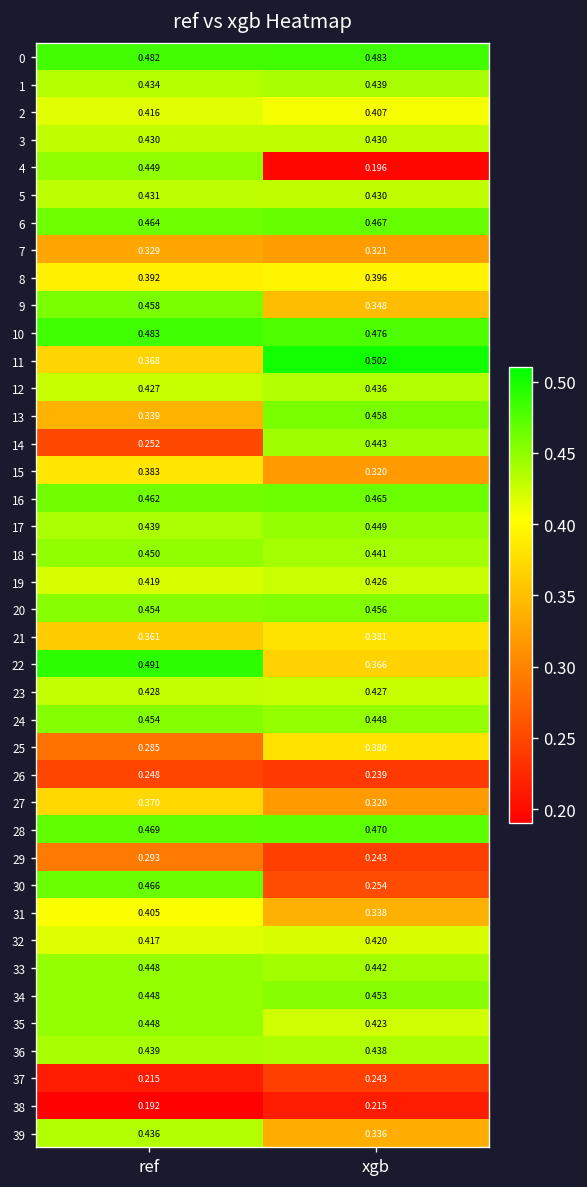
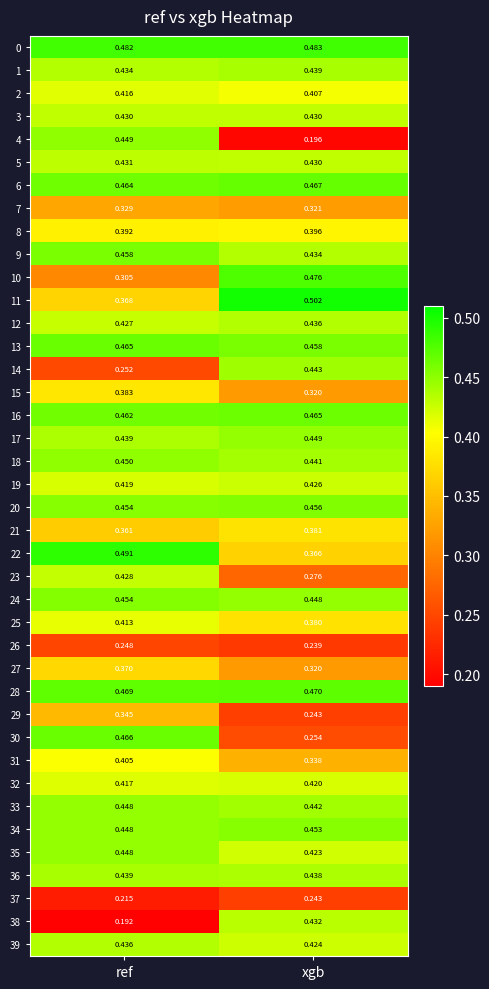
  {
    "0": {
      "ref": 0.482,
      "xgb": 0.483
    },
    "1": {
      "ref": 0.434,
      "xgb": 0.439
    },
    "2": {
      "ref": 0.416,
      "xgb": 0.407
    },
    "3": {
      "ref": 0.430,
      "xgb": 0.430
    },
    "4": {
      "ref": 0.449,
      "xgb": 0.196
    },
    "5": {
      "ref": 0.431,
      "xgb": 0.430
    },
    "6": {
      "ref": 0.464,
      "xgb": 0.467
    },
    "7": {
      "ref": 0.329,
      "xgb": 0.321
    },
    "8": {
      "ref": 0.392,
      "xgb": 0.396
    },
    "9": {
      "ref": 0.458,
-     "xgb": 0.348
+     "xgb": 0.434
    },
    "10": {
-     "ref": 0.483,
+     "ref": 0.305,
      "xgb": 0.476
    },
    "11": {
      "ref": 0.368,
      "xgb": 0.502
    },
    "12": {
      "ref": 0.427,
      "xgb": 0.436
    },
    "13": {
-     "ref": 0.339,
+     "ref": 0.465,
      "xgb": 0.458
    },
    "14": {
      "ref": 0.252,
      "xgb": 0.443
    },
    "15": {
      "ref": 0.383,
      "xgb": 0.320
    },
    "16": {
      "ref": 0.462,
      "xgb": 0.465
    },
    "17": {
      "ref": 0.439,
      "xgb": 0.449
    },
    "18": {
      "ref": 0.450,
      "xgb": 0.441
    },
    "19": {
      "ref": 0.419,
      "xgb": 0.426
    },
    "20": {
      "ref": 0.454,
      "xgb": 0.456
    },
    "21": {
      "ref": 0.361,
      "xgb": 0.381
    },
    "22": {
      "ref": 0.491,
      "xgb": 0.366
    },
    "23": {
      "ref": 0.428,
-     "xgb": 0.427
+     "xgb": 0.276
    },
    "24": {
      "ref": 0.454,
      "xgb": 0.448
    },
    "25": {
-     "ref": 0.285,
+     "ref": 0.413,
      "xgb": 0.380
    },
    "26": {
      "ref": 0.248,
      "xgb": 0.239
    },
    "27": {
      "ref": 0.370,
      "xgb": 0.320
    },
    "28": {
      "ref": 0.469,
      "xgb": 0.470
    },
    "29": {
-     "ref": 0.293,
+     "ref": 0.345,
      "xgb": 0.243
    },
    "30": {
      "ref": 0.466,
      "xgb": 0.254
    },
    "31": {
      "ref": 0.405,
      "xgb": 0.338
    },
    "32": {
      "ref": 0.417,
      "xgb": 0.420
    },
    "33": {
      "ref": 0.448,
      "xgb": 0.442
    },
    "34": {
      "ref": 0.448,
      "xgb": 0.453
    },
    "35": {
      "ref": 0.448,
      "xgb": 0.423
    },
    "36": {
      "ref": 0.439,
      "xgb": 0.438
    },
    "37": {
      "ref": 0.215,
      "xgb": 0.243
    },
    "38": {
      "ref": 0.192,
-     "xgb": 0.215
+     "xgb": 0.432
    },
    "39": {
      "ref": 0.436,
-     "xgb": 0.336
+     "xgb": 0.424
    }
  }
